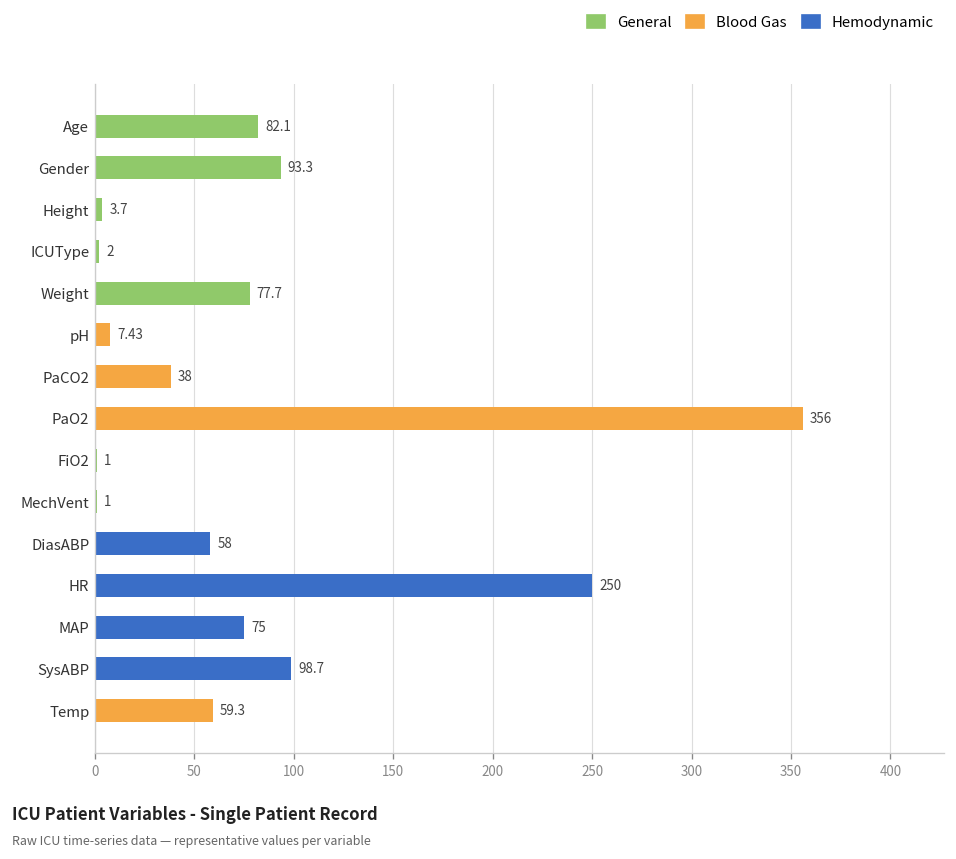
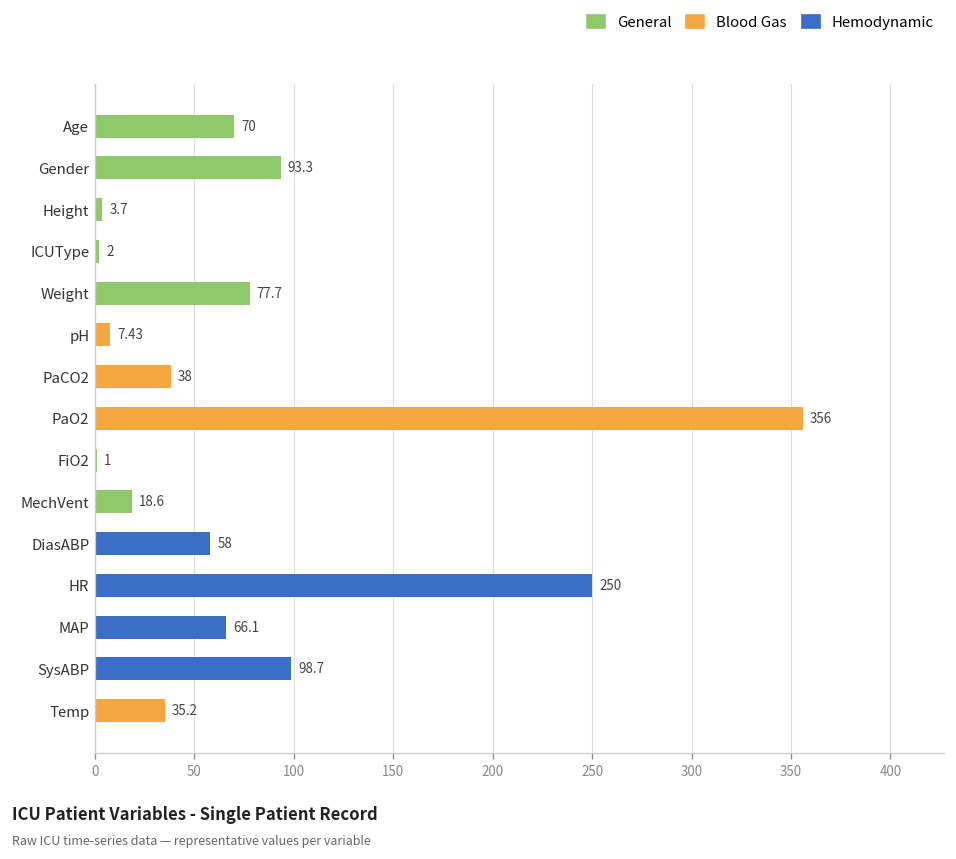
  {
-   "Age": 82.1,
+   "Age": 70,
    "Gender": 93.3,
    "Height": 3.7,
    "ICUType": 2,
    "Weight": 77.7,
    "pH": 7.43,
    "PaCO2": 38,
    "PaO2": 356,
    "FiO2": 1,
-   "MechVent": 1,
+   "MechVent": 18.6,
    "DiasABP": 58,
    "HR": 250,
-   "MAP": 75,
+   "MAP": 66.1,
    "SysABP": 98.7,
-   "Temp": 59.3
+   "Temp": 35.2
  }
